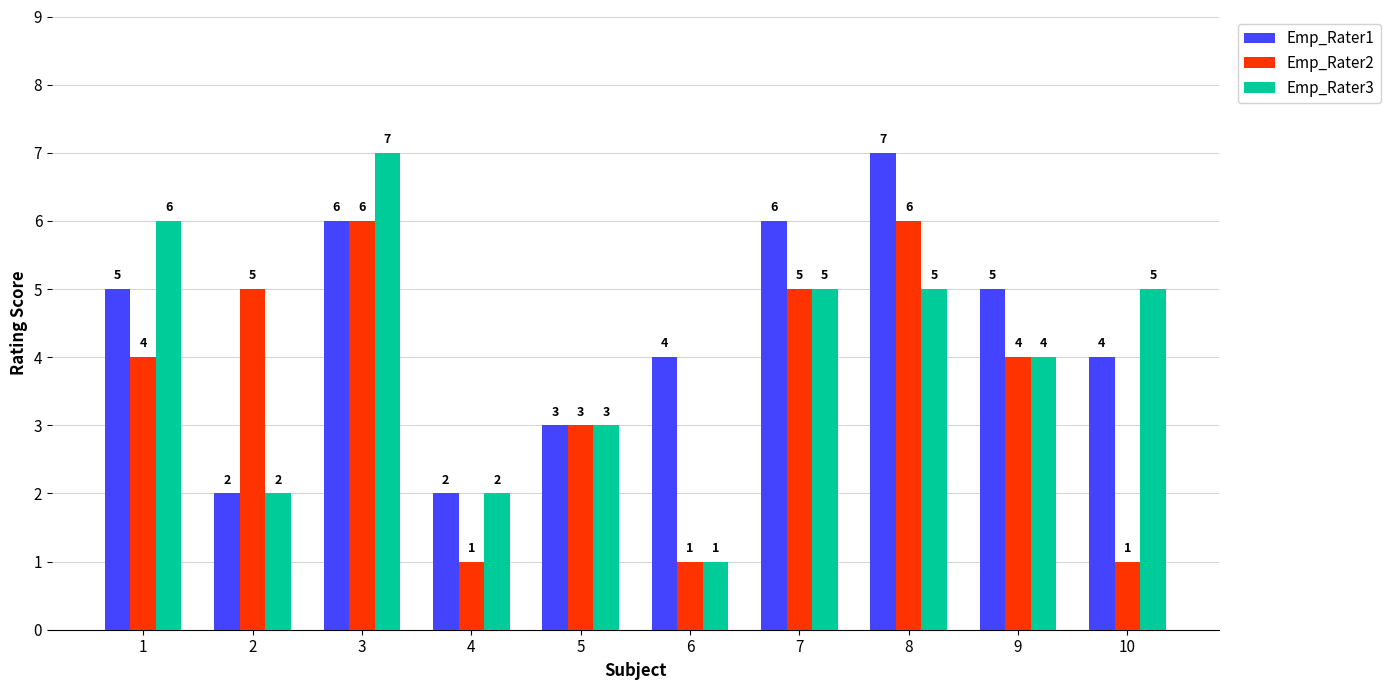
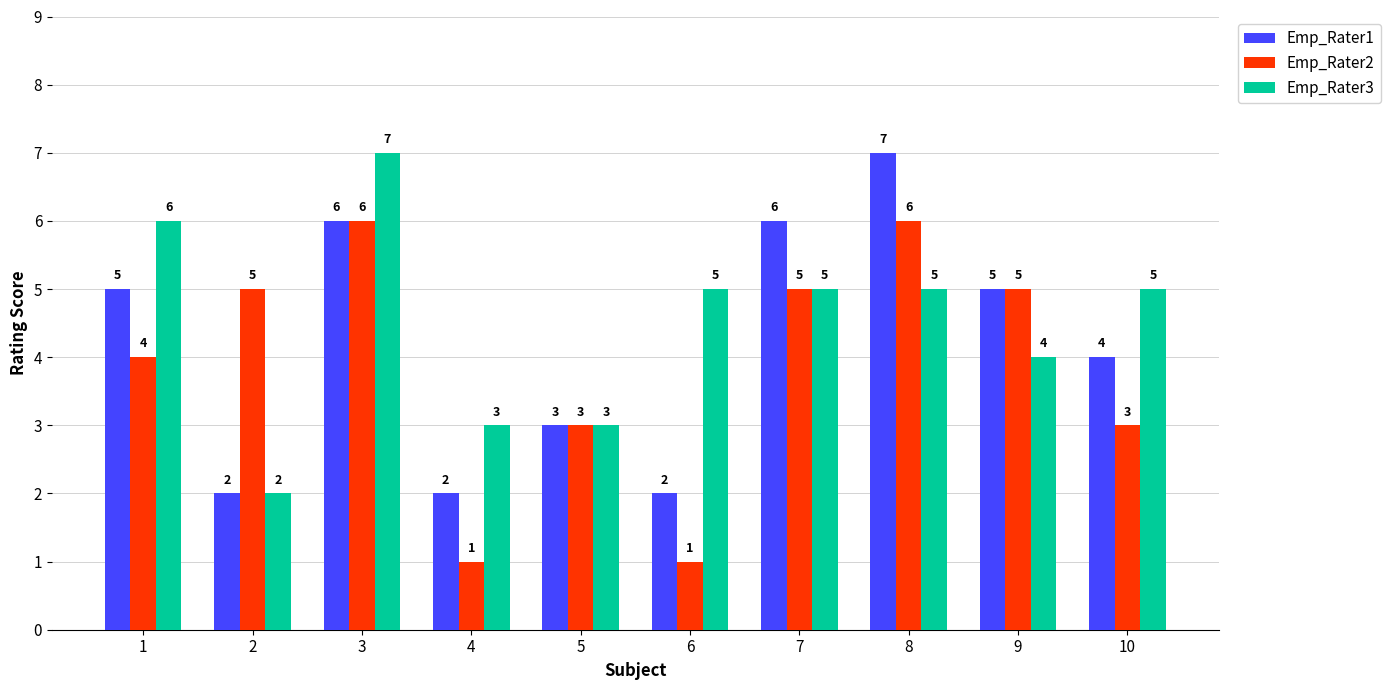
  {
    "Emp_Rater1": {
      "1": 5,
      "2": 2,
      "3": 6,
      "4": 2,
      "5": 3,
-     "6": 4,
+     "6": 2,
      "7": 6,
      "8": 7,
      "9": 5,
      "10": 4
    },
    "Emp_Rater2": {
      "1": 4,
      "2": 5,
      "3": 6,
      "4": 1,
      "5": 3,
      "6": 1,
      "7": 5,
      "8": 6,
-     "9": 4,
-     "10": 1
+     "9": 5,
+     "10": 3
    },
    "Emp_Rater3": {
      "1": 6,
      "2": 2,
      "3": 7,
-     "4": 2,
+     "4": 3,
      "5": 3,
-     "6": 1,
+     "6": 5,
      "7": 5,
      "8": 5,
      "9": 4,
      "10": 5
    }
  }
